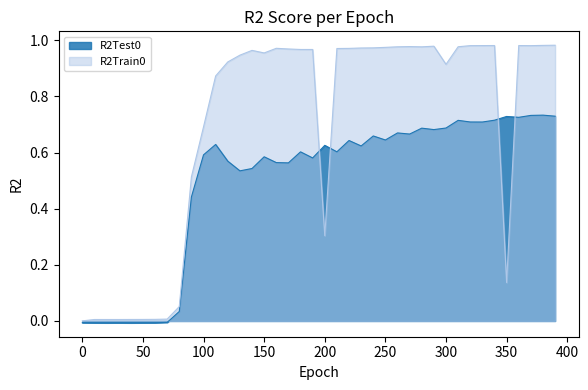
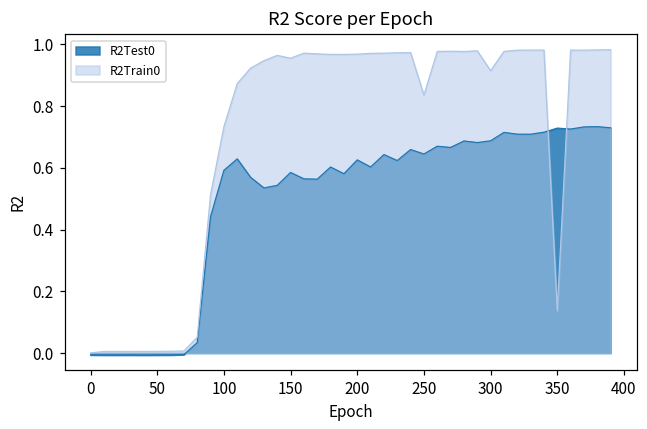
  {
    "R2Train0": {
-     "100": 0.69,
+     "100": 0.73,
      "150": 0.95,
-     "200": 0.30,
-     "250": 0.97,
+     "200": 0.97,
+     "250": 0.84,
      "300": 0.91,
      "350": 0.14
    }
  }
